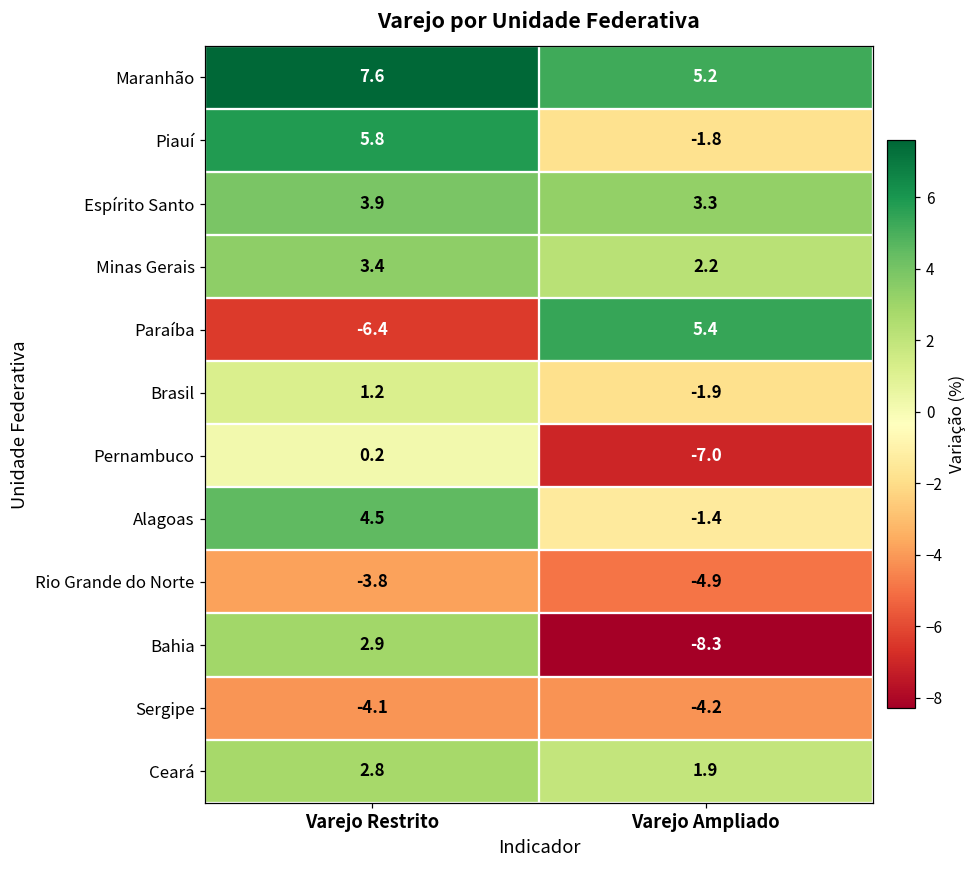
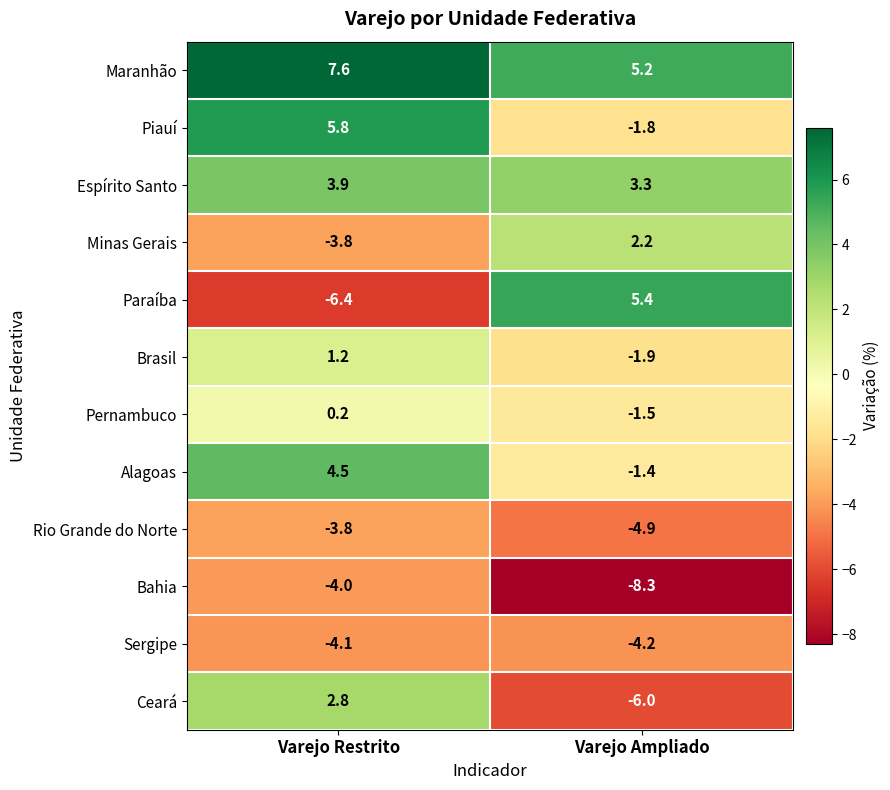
  {
    "Maranhão": {
      "Varejo Restrito": 7.6,
      "Varejo Ampliado": 5.2
    },
    "Piauí": {
      "Varejo Restrito": 5.8,
      "Varejo Ampliado": -1.8
    },
    "Espírito Santo": {
      "Varejo Restrito": 3.9,
      "Varejo Ampliado": 3.3
    },
    "Minas Gerais": {
-     "Varejo Restrito": 3.4,
+     "Varejo Restrito": -3.8,
      "Varejo Ampliado": 2.2
    },
    "Paraíba": {
      "Varejo Restrito": -6.4,
      "Varejo Ampliado": 5.4
    },
    "Brasil": {
      "Varejo Restrito": 1.2,
      "Varejo Ampliado": -1.9
    },
    "Pernambuco": {
      "Varejo Restrito": 0.2,
-     "Varejo Ampliado": -7.0
+     "Varejo Ampliado": -1.5
    },
    "Alagoas": {
      "Varejo Restrito": 4.5,
      "Varejo Ampliado": -1.4
    },
    "Rio Grande do Norte": {
      "Varejo Restrito": -3.8,
      "Varejo Ampliado": -4.9
    },
    "Bahia": {
-     "Varejo Restrito": 2.9,
+     "Varejo Restrito": -4.0,
      "Varejo Ampliado": -8.3
    },
    "Sergipe": {
      "Varejo Restrito": -4.1,
      "Varejo Ampliado": -4.2
    },
    "Ceará": {
      "Varejo Restrito": 2.8,
-     "Varejo Ampliado": 1.9
+     "Varejo Ampliado": -6.0
    }
  }
